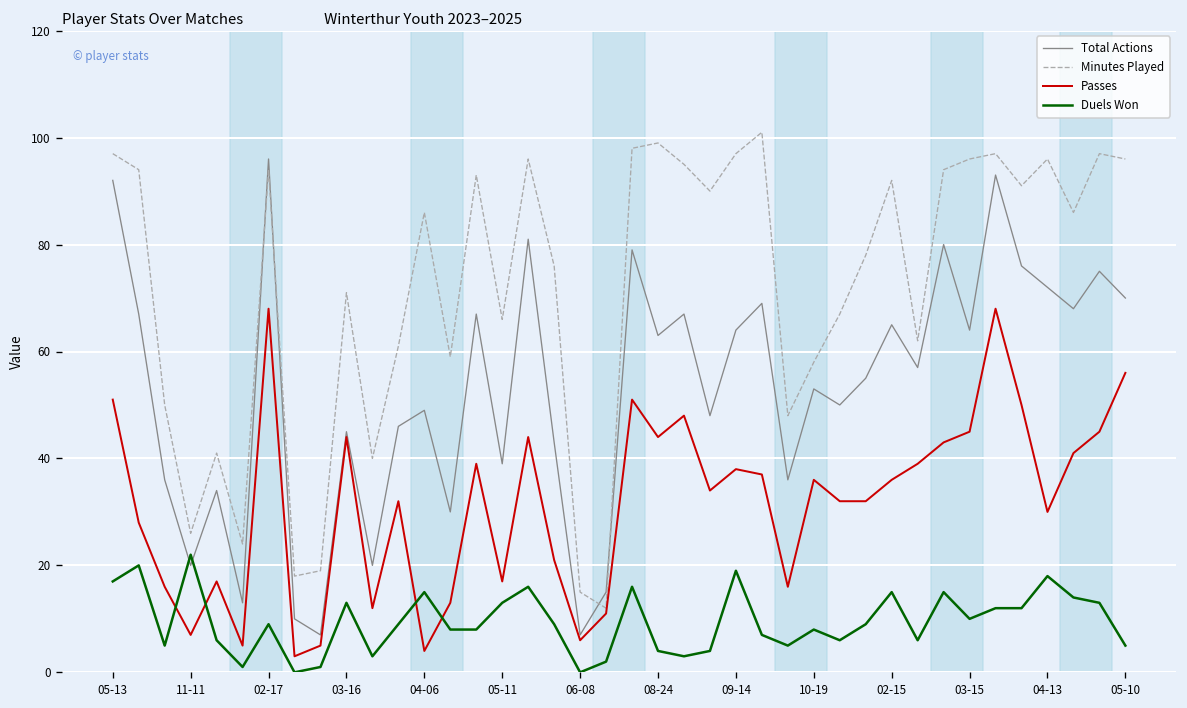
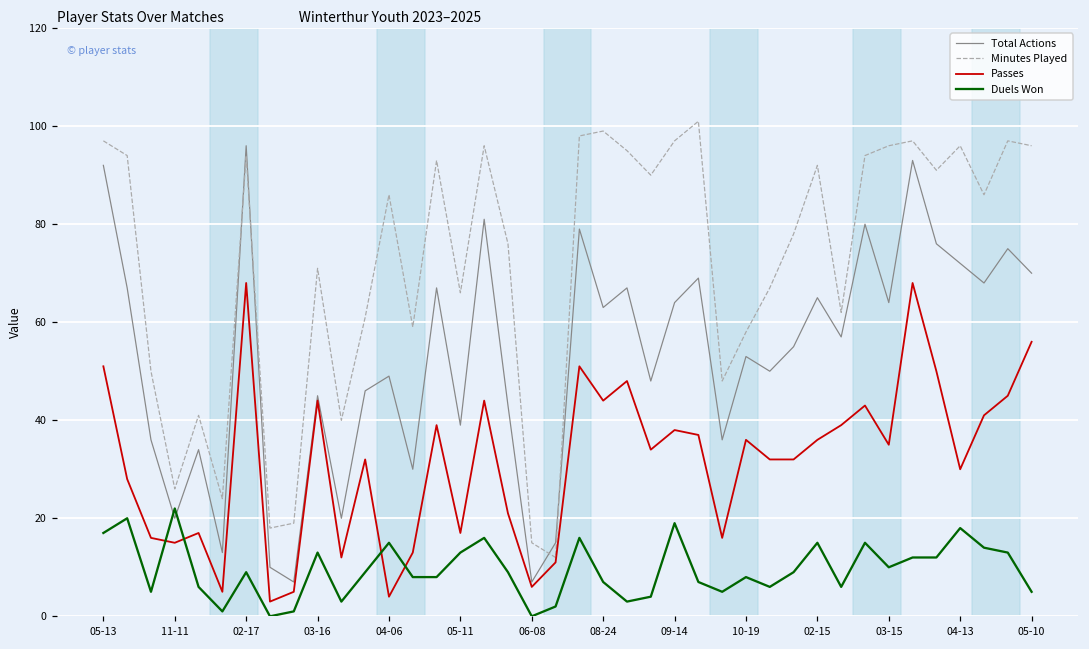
  {
    "Passes": {
      "05-13": 51,
-     "11-11": 7,
+     "11-11": 15,
      "02-17": 68,
      "03-16": 44,
      "04-06": 4,
      "05-11": 17,
      "06-08": 6,
      "08-24": 44,
      "09-14": 38,
      "10-19": 36,
      "02-15": 36,
-     "03-15": 45,
+     "03-15": 35,
      "04-13": 30,
      "05-10": 56
    },
    "Duels Won": {
      "05-13": 17,
      "11-11": 22,
      "02-17": 9,
      "03-16": 13,
      "04-06": 15,
      "05-11": 13,
      "06-08": 0,
-     "08-24": 4,
+     "08-24": 7,
      "09-14": 19,
      "10-19": 8,
      "02-15": 15,
      "03-15": 10,
      "04-13": 18,
      "05-10": 5
    }
  }
